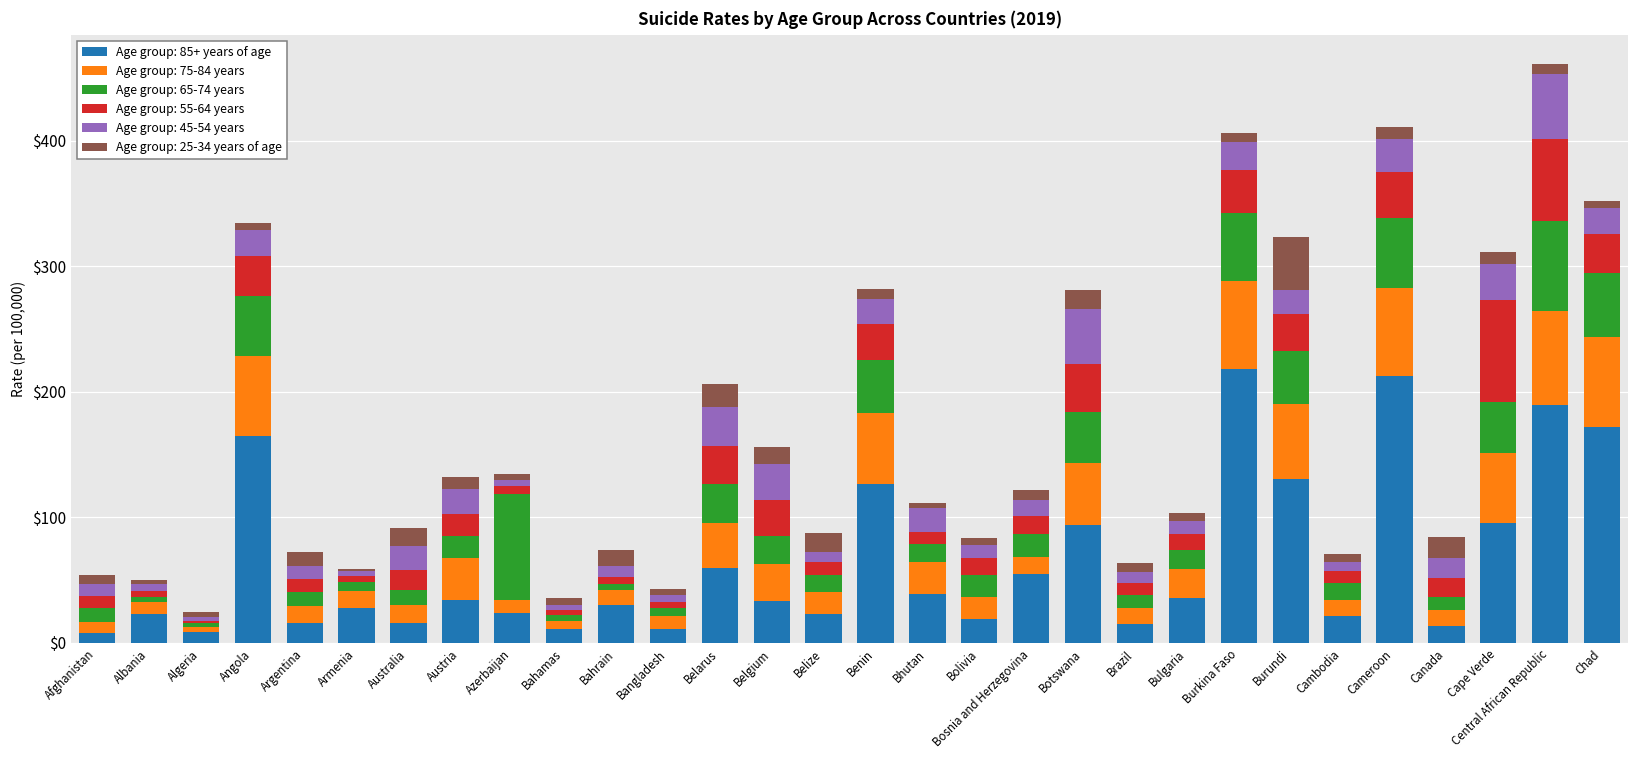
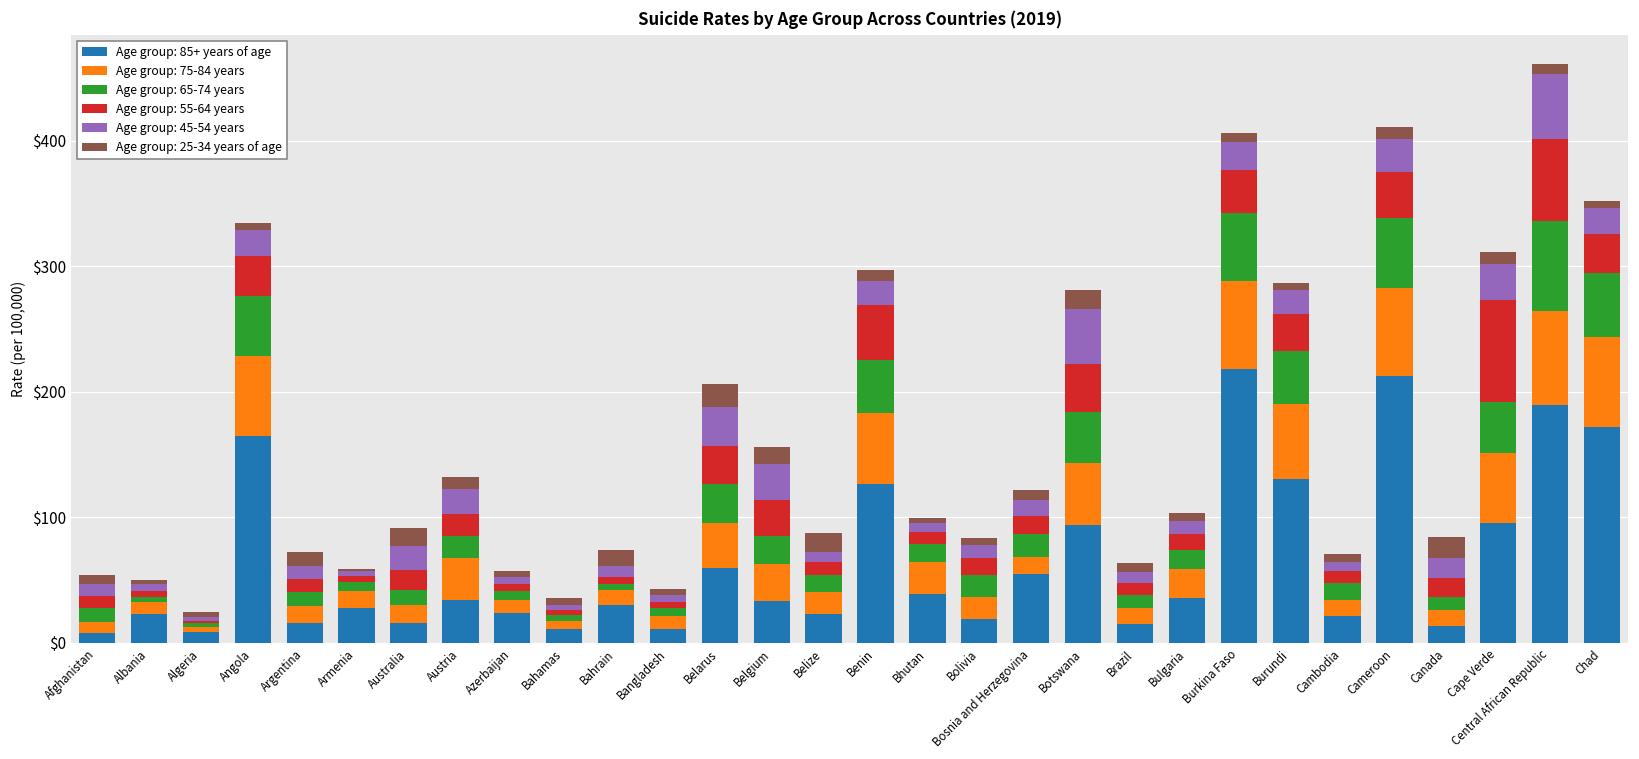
  {
    "Age group: 85+ years of age": {
      "Afghanistan": "$8",
      "Albania": "$23",
      "Algeria": "$8",
      "Angola": "$165",
      "Argentina": "$16",
      "Armenia": "$28",
      "Australia": "$16",
      "Austria": "$34",
      "Azerbaijan": "$24",
      "Bahamas": "$11",
      "Bahrain": "$30",
      "Bangladesh": "$11",
      "Belarus": "$60",
      "Belgium": "$34",
      "Belize": "$23",
      "Benin": "$126",
      "Bhutan": "$39",
      "Bolivia": "$19",
      "Bosnia and Herzegovina": "$55",
      "Botswana": "$94",
      "Brazil": "$15",
      "Bulgaria": "$35",
      "Burkina Faso": "$218",
      "Burundi": "$131",
      "Cambodia": "$22",
      "Cameroon": "$213",
      "Canada": "$13",
      "Cape Verde": "$96",
      "Central African Republic": "$190",
      "Chad": "$172"
    },
    "Age group: 75-84 years": {
      "Afghanistan": "$8",
      "Albania": "$10",
      "Algeria": "$4",
      "Angola": "$64",
      "Argentina": "$14",
      "Armenia": "$14",
      "Australia": "$15",
      "Austria": "$33",
      "Azerbaijan": "$10",
      "Bahamas": "$6",
      "Bahrain": "$12",
      "Bangladesh": "$10",
      "Belarus": "$36",
      "Belgium": "$30",
      "Belize": "$17",
      "Benin": "$57",
      "Bhutan": "$26",
      "Bolivia": "$18",
      "Bosnia and Herzegovina": "$14",
      "Botswana": "$49",
      "Brazil": "$12",
      "Bulgaria": "$24",
      "Burkina Faso": "$70",
      "Burundi": "$59",
      "Cambodia": "$12",
      "Cameroon": "$70",
      "Canada": "$13",
      "Cape Verde": "$56",
      "Central African Republic": "$74",
      "Chad": "$71"
    },
    "Age group: 65-74 years": {
      "Afghanistan": "$11",
      "Albania": "$4",
      "Algeria": "$3",
      "Angola": "$47",
      "Argentina": "$11",
      "Armenia": "$7",
      "Australia": "$11",
      "Austria": "$18",
-     "Azerbaijan": "$85",
+     "Azerbaijan": "$7",
      "Bahamas": "$5",
      "Bahrain": "$5",
      "Bangladesh": "$6",
      "Belarus": "$31",
      "Belgium": "$22",
      "Belize": "$14",
      "Benin": "$43",
      "Bhutan": "$14",
      "Bolivia": "$17",
      "Bosnia and Herzegovina": "$18",
      "Botswana": "$40",
      "Brazil": "$10",
      "Bulgaria": "$15",
      "Burkina Faso": "$54",
      "Burundi": "$42",
      "Cambodia": "$14",
      "Cameroon": "$56",
      "Canada": "$11",
      "Cape Verde": "$41",
      "Central African Republic": "$72",
      "Chad": "$51"
    },
    "Age group: 55-64 years": {
      "Afghanistan": "$10",
      "Albania": "$5",
      "Algeria": "$2",
      "Angola": "$32",
      "Argentina": "$10",
      "Armenia": "$5",
      "Australia": "$16",
      "Austria": "$17",
      "Azerbaijan": "$6",
      "Bahamas": "$4",
      "Bahrain": "$5",
      "Bangladesh": "$5",
      "Belarus": "$30",
      "Belgium": "$29",
      "Belize": "$11",
-     "Benin": "$29",
+     "Benin": "$44",
      "Bhutan": "$10",
      "Bolivia": "$14",
      "Bosnia and Herzegovina": "$14",
      "Botswana": "$38",
      "Brazil": "$9",
      "Bulgaria": "$13",
      "Burkina Faso": "$34",
      "Burundi": "$30",
      "Cambodia": "$10",
      "Cameroon": "$37",
      "Canada": "$15",
      "Cape Verde": "$81",
      "Central African Republic": "$65",
      "Chad": "$31"
    },
    "Age group: 45-54 years": {
      "Afghanistan": "$10",
      "Albania": "$6",
      "Algeria": "$3",
      "Angola": "$20",
      "Argentina": "$10",
      "Armenia": "$4",
      "Australia": "$19",
      "Austria": "$20",
      "Azerbaijan": "$5",
      "Bahamas": "$4",
      "Bahrain": "$9",
      "Bangladesh": "$5",
      "Belarus": "$31",
      "Belgium": "$28",
      "Belize": "$8",
      "Benin": "$20",
-     "Bhutan": "$19",
+     "Bhutan": "$7",
      "Bolivia": "$10",
      "Bosnia and Herzegovina": "$13",
      "Botswana": "$43",
      "Brazil": "$9",
      "Bulgaria": "$11",
      "Burkina Faso": "$22",
      "Burundi": "$19",
      "Cambodia": "$7",
      "Cameroon": "$26",
      "Canada": "$16",
      "Cape Verde": "$29",
      "Central African Republic": "$52",
      "Chad": "$21"
    },
    "Age group: 25-34 years of age": {
      "Afghanistan": "$8",
      "Albania": "$3",
      "Algeria": "$4",
      "Angola": "$6",
      "Argentina": "$11",
      "Australia": "$14",
      "Austria": "$10",
      "Azerbaijan": "$5",
      "Bahamas": "$6",
      "Bahrain": "$13",
      "Bangladesh": "$4",
      "Belarus": "$18",
      "Belgium": "$14",
      "Belize": "$15",
      "Benin": "$8",
      "Bhutan": "$4",
      "Bolivia": "$6",
      "Bosnia and Herzegovina": "$8",
      "Botswana": "$15",
      "Brazil": "$7",
      "Bulgaria": "$6",
      "Burkina Faso": "$8",
-     "Burundi": "$42",
+     "Burundi": "$6",
      "Cambodia": "$6",
      "Cameroon": "$9",
      "Canada": "$16",
      "Cape Verde": "$10",
      "Central African Republic": "$8",
      "Chad": "$6"
    }
  }
